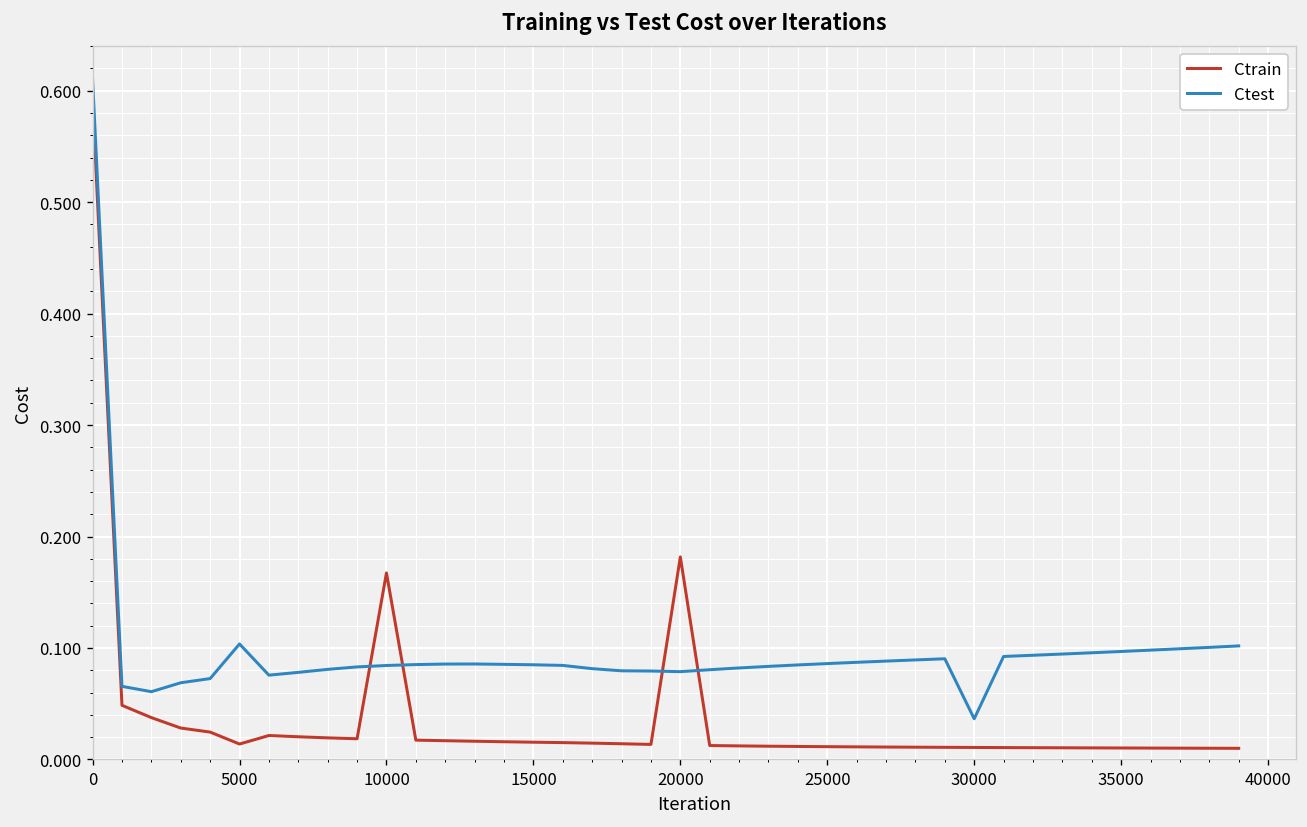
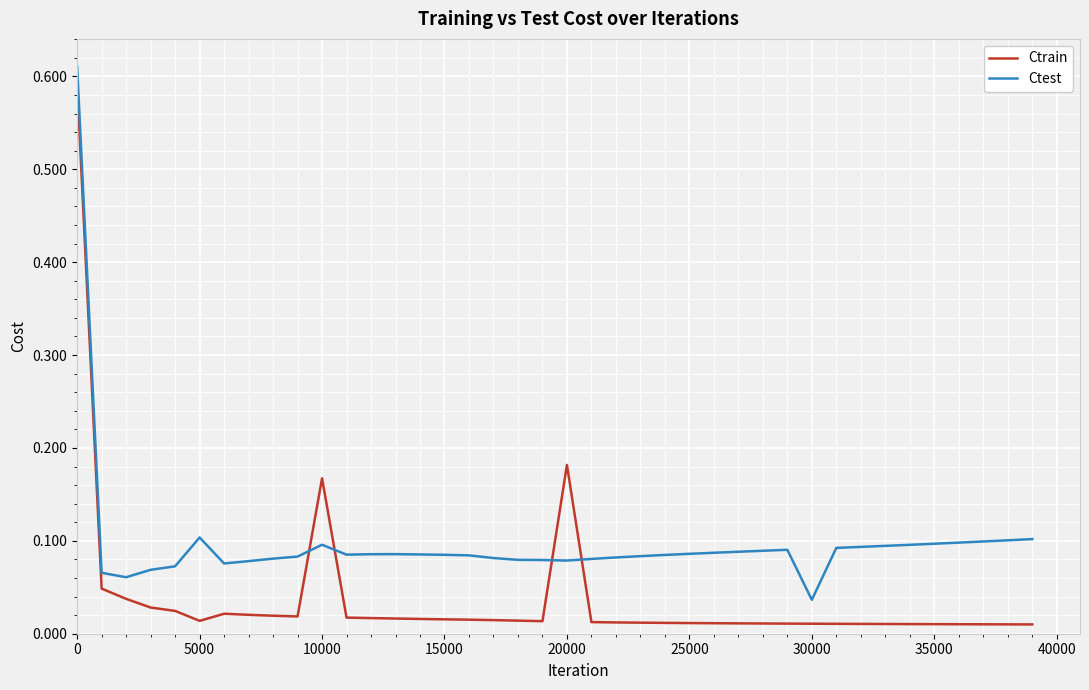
  {
    "Ctrain": {
      "0": 0.59,
      "5000": 0.01,
      "10000": 0.17,
      "15000": 0.02,
      "20000": 0.18,
      "25000": 0.01,
      "30000": 0.01,
      "35000": 0.01
    },
    "Ctest": {
      "0": 0.61,
      "5000": 0.10,
-     "10000": 0.08,
+     "10000": 0.10,
      "15000": 0.08,
      "20000": 0.08,
      "25000": 0.09,
      "30000": 0.04,
      "35000": 0.10
    }
  }
